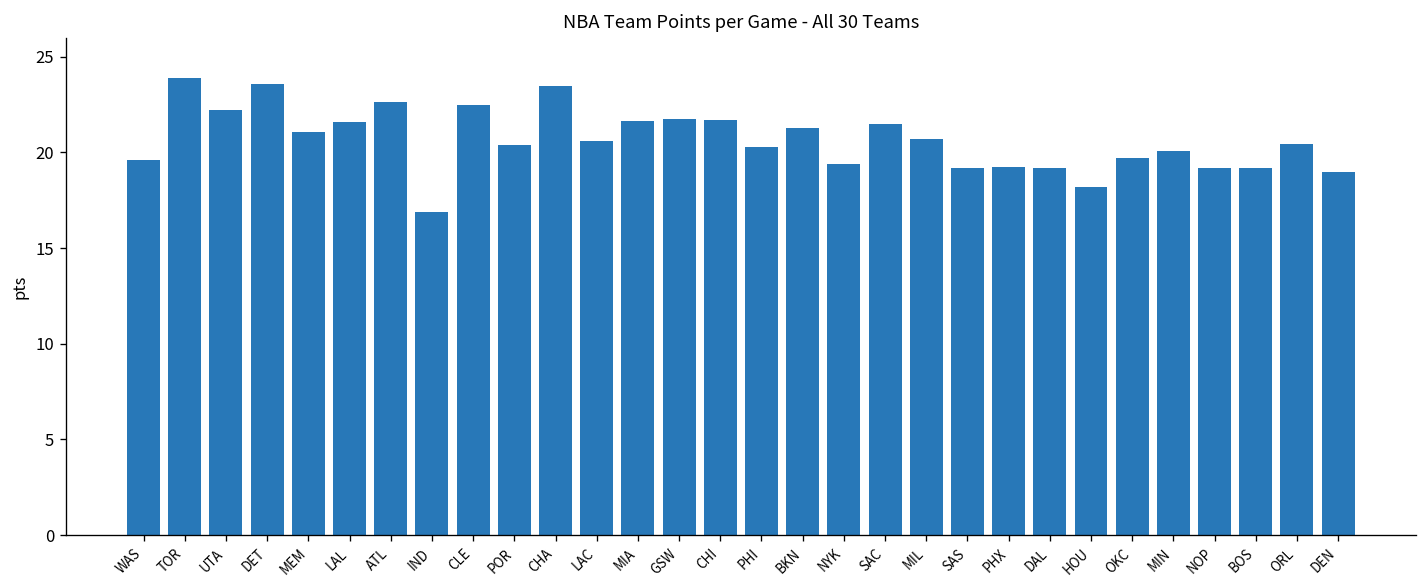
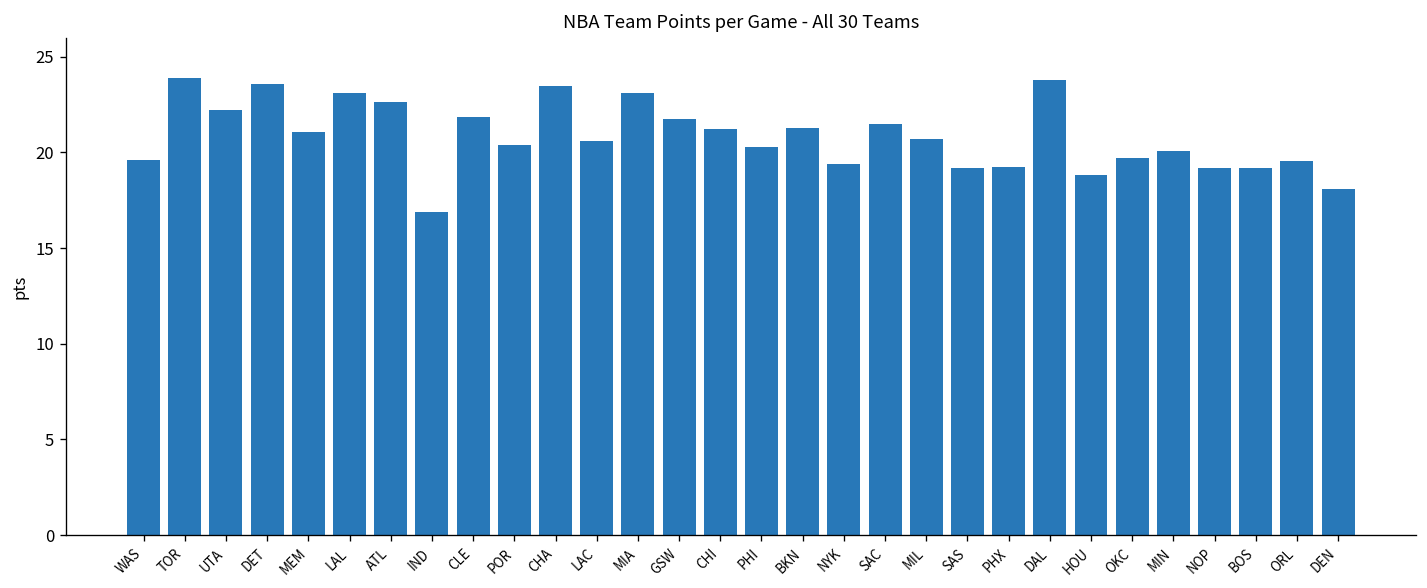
  {
    "WAS": 19.6,
    "TOR": 23.9,
    "UTA": 22.2,
    "DET": 23.6,
    "MEM": 21.1,
-   "LAL": 21.6,
+   "LAL": 23.1,
    "ATL": 22.6,
    "IND": 16.9,
-   "CLE": 22.5,
+   "CLE": 21.8,
    "POR": 20.4,
    "CHA": 23.5,
    "LAC": 20.6,
-   "MIA": 21.7,
+   "MIA": 23.1,
    "GSW": 21.8,
-   "CHI": 21.7,
+   "CHI": 21.2,
    "PHI": 20.3,
    "BKN": 21.3,
    "NYK": 19.4,
    "SAC": 21.5,
    "MIL": 20.7,
    "SAS": 19.2,
    "PHX": 19.2,
-   "DAL": 19.2,
-   "HOU": 18.2,
+   "DAL": 23.8,
+   "HOU": 18.8,
    "OKC": 19.7,
    "MIN": 20.1,
    "NOP": 19.2,
    "BOS": 19.2,
-   "ORL": 20.4,
-   "DEN": 19.0
+   "ORL": 19.6,
+   "DEN": 18.1
  }
